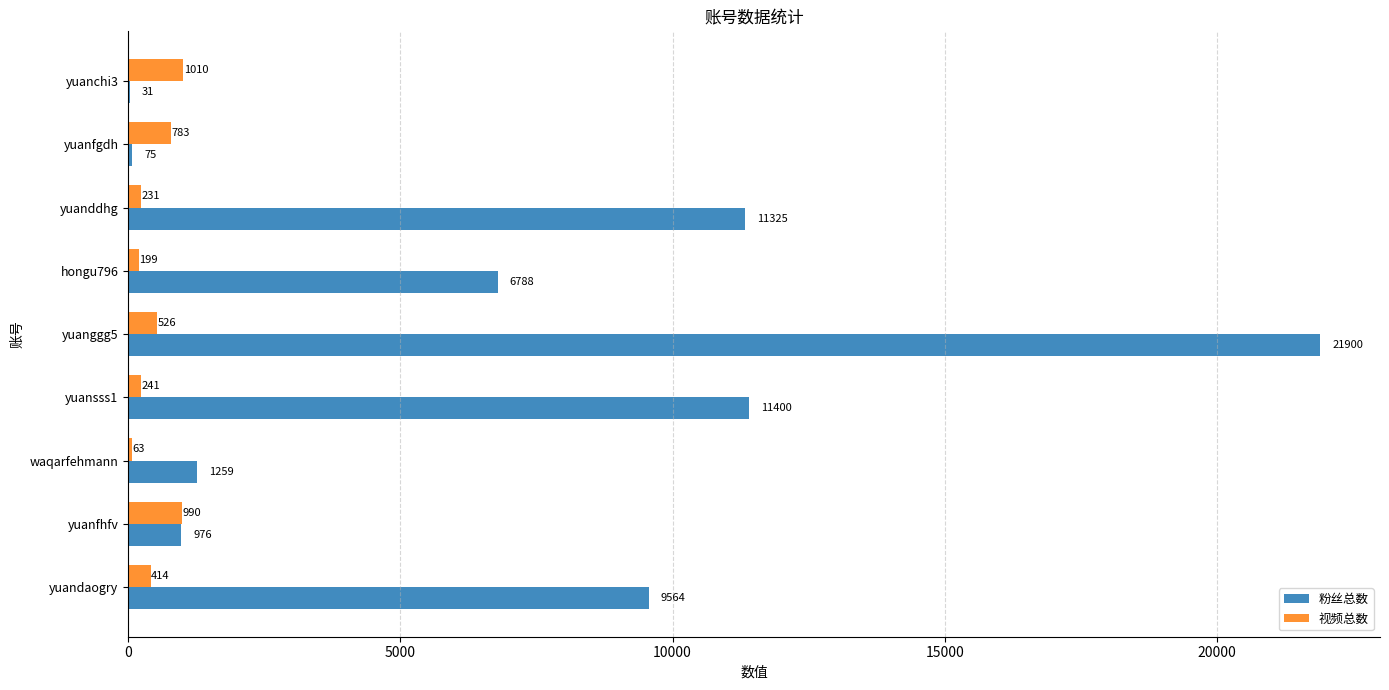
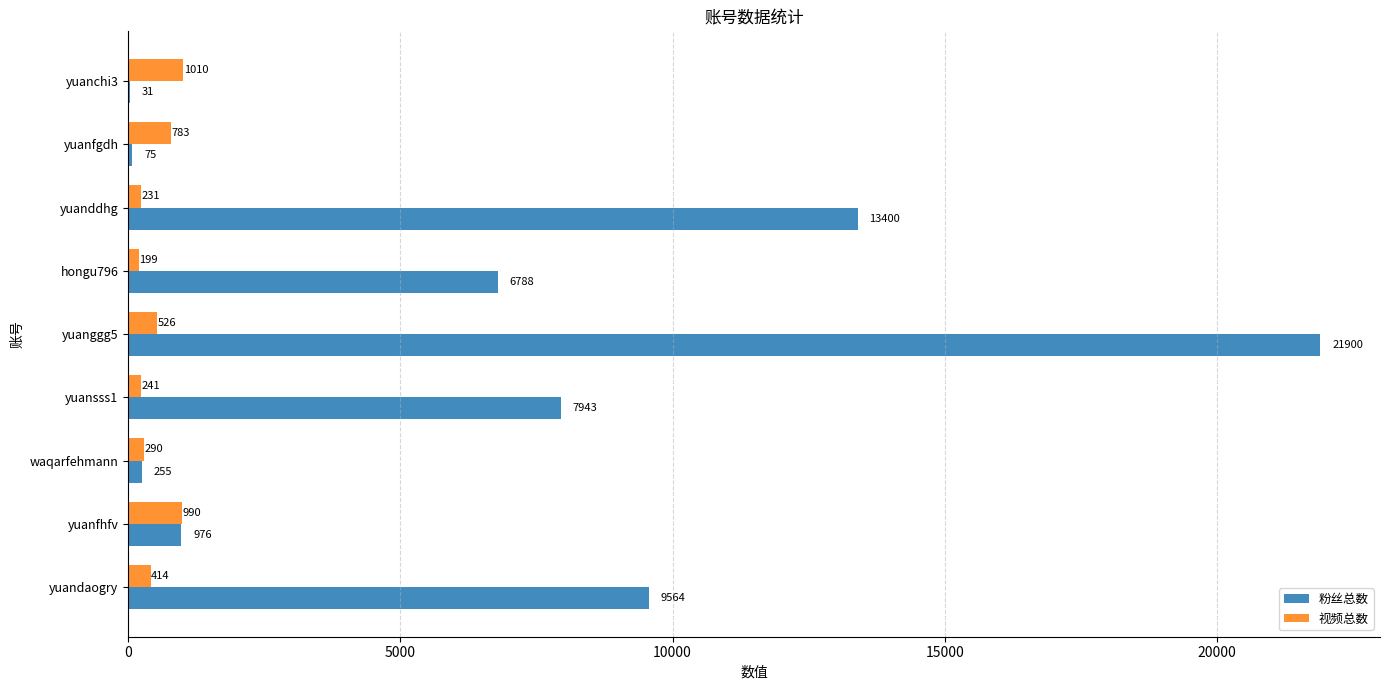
  {
    "粉丝总数": {
      "yuanchi3": 31,
      "yuanfgdh": 75,
-     "yuanddhg": 11325,
+     "yuanddhg": 13400,
      "hongu796": 6788,
      "yuanggg5": 21900,
-     "yuansss1": 11400,
-     "waqarfehmann": 1259,
+     "yuansss1": 7943,
+     "waqarfehmann": 255,
      "yuanfhfv": 976,
      "yuandaogry": 9564
    },
    "视频总数": {
      "yuanchi3": 1010,
      "yuanfgdh": 783,
      "yuanddhg": 231,
      "hongu796": 199,
      "yuanggg5": 526,
      "yuansss1": 241,
-     "waqarfehmann": 63,
+     "waqarfehmann": 290,
      "yuanfhfv": 990,
      "yuandaogry": 414
    }
  }
